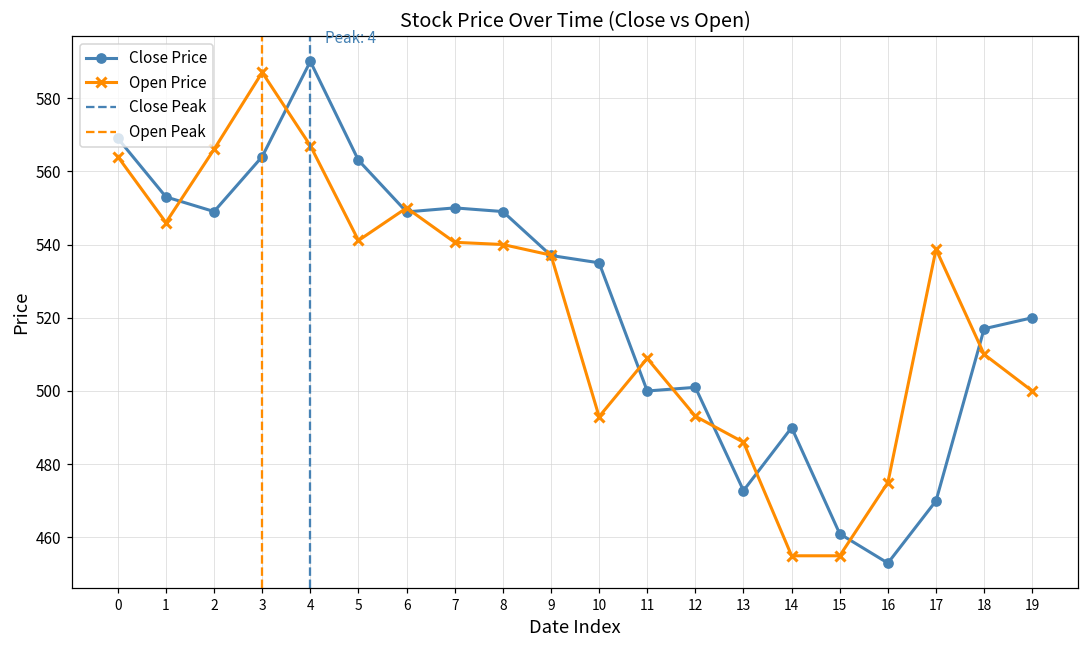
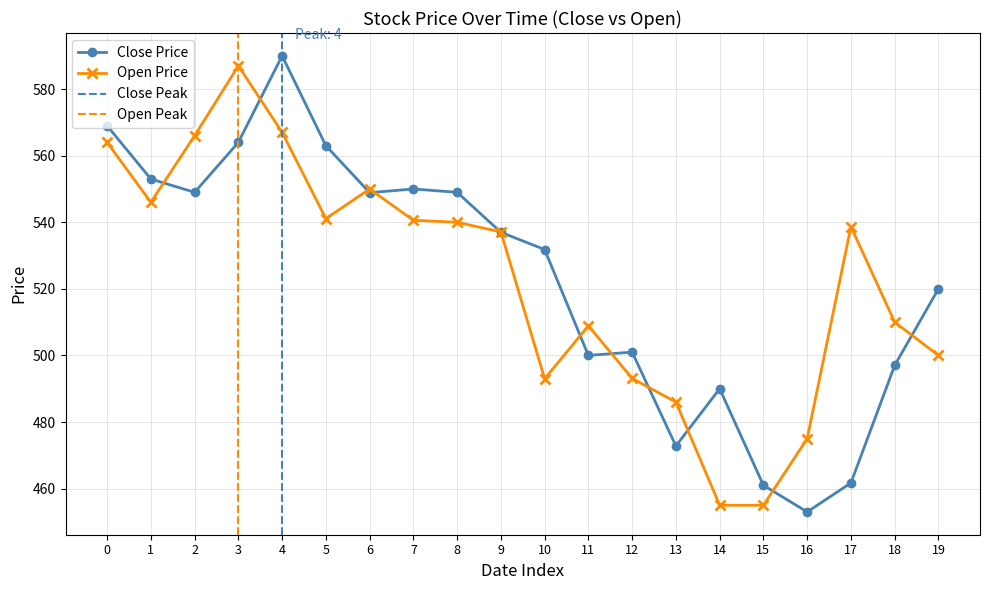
  {
    "Close Price": {
      "1": 553,
      "2": 549,
      "3": 564,
      "5": 563,
      "6": 549,
      "7": 550,
      "8": 549,
-     "10": 535,
+     "10": 532,
      "11": 500,
      "12": 501,
      "13": 473,
      "14": 490,
      "15": 461,
      "16": 453,
-     "17": 470,
-     "18": 517,
+     "17": 462,
+     "18": 497,
      "19": 520
    },
    "Open Price": {
      "0": 564,
      "1": 546,
      "2": 566,
      "3": 587,
      "4": 567,
      "5": 541,
      "6": 550,
      "7": 541,
      "8": 540,
      "10": 493,
      "11": 509,
      "12": 493,
      "13": 486,
      "14": 455,
      "15": 455,
      "16": 475,
      "17": 539,
      "18": 510,
      "19": 500
    }
  }
